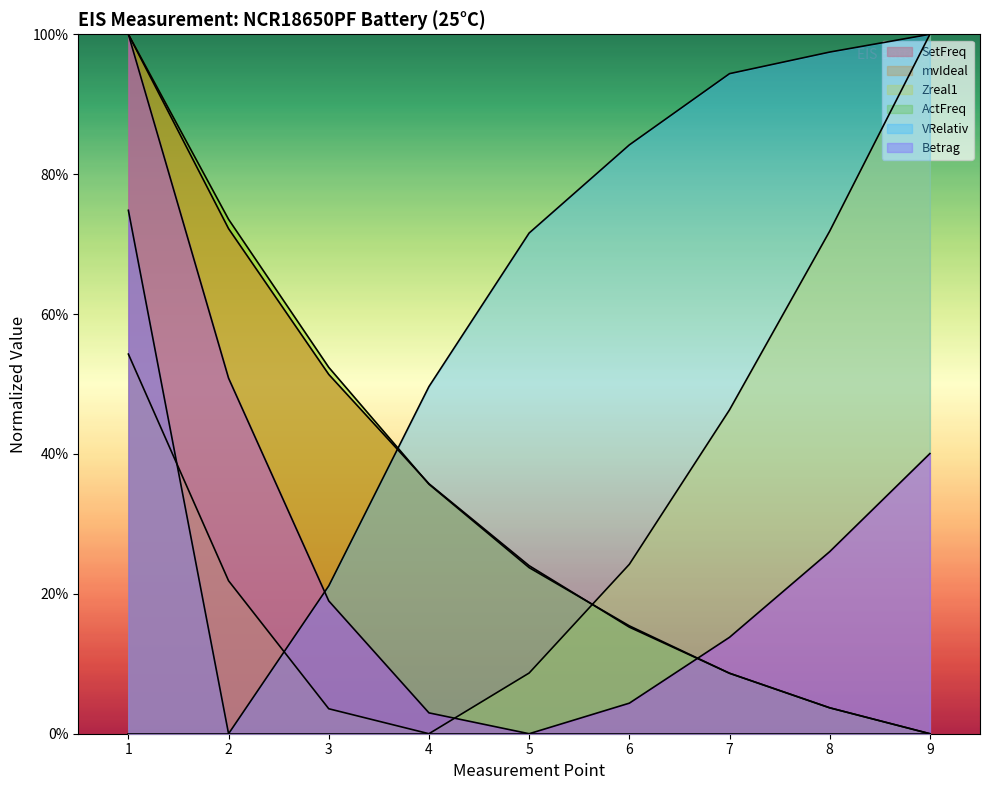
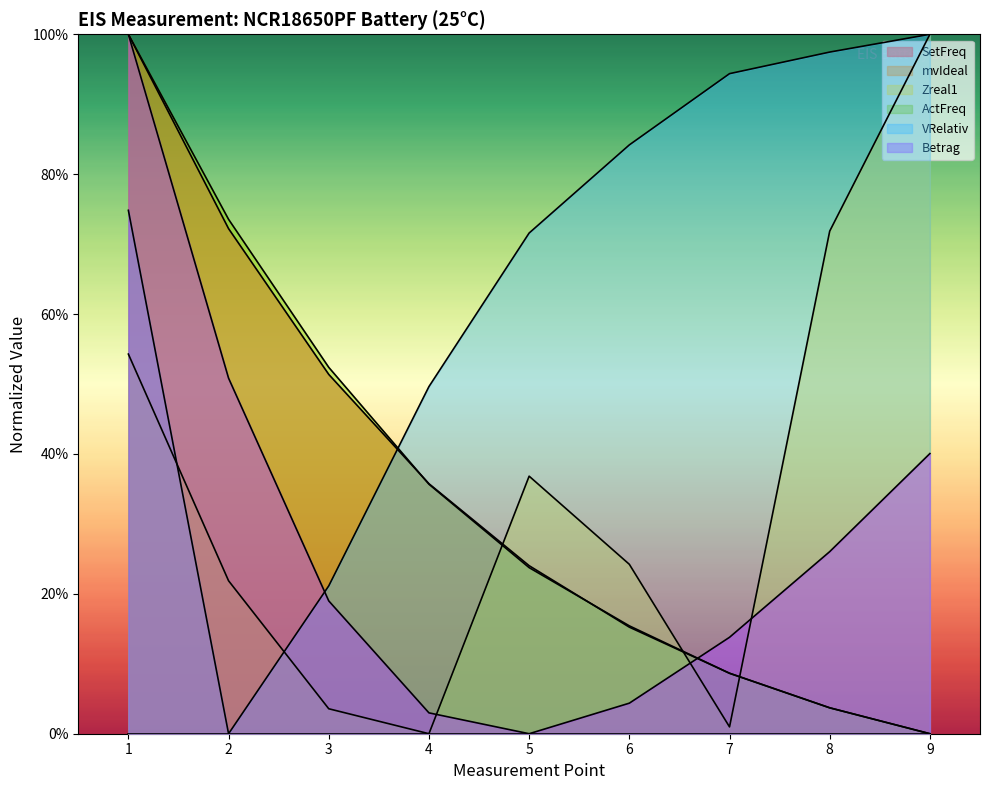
  {
    "SetFreq": {
      "2": "72%",
      "3": "51%"
    },
    "mvIdeal": {
      "1": "0%",
      "3": "0%",
      "6": "0%",
      "7": "0%",
      "8": "0%"
    },
    "Zreal1": {
      "1": "54%",
      "2": "22%",
      "3": "4%",
-     "5": "9%",
+     "5": "37%",
      "6": "24%",
-     "7": "46%",
+     "7": "1%",
      "8": "72%"
    },
    "ActFreq": {
      "2": "74%",
      "3": "52%"
    },
    "VRelativ": {
      "1": "75%",
      "3": "21%",
      "4": "50%",
      "5": "72%",
      "6": "84%",
      "7": "94%",
      "8": "97%"
    },
    "Betrag": {
      "2": "51%",
      "3": "19%",
      "4": "3%",
      "6": "4%",
      "7": "14%",
      "8": "26%",
      "9": "40%"
    }
  }
